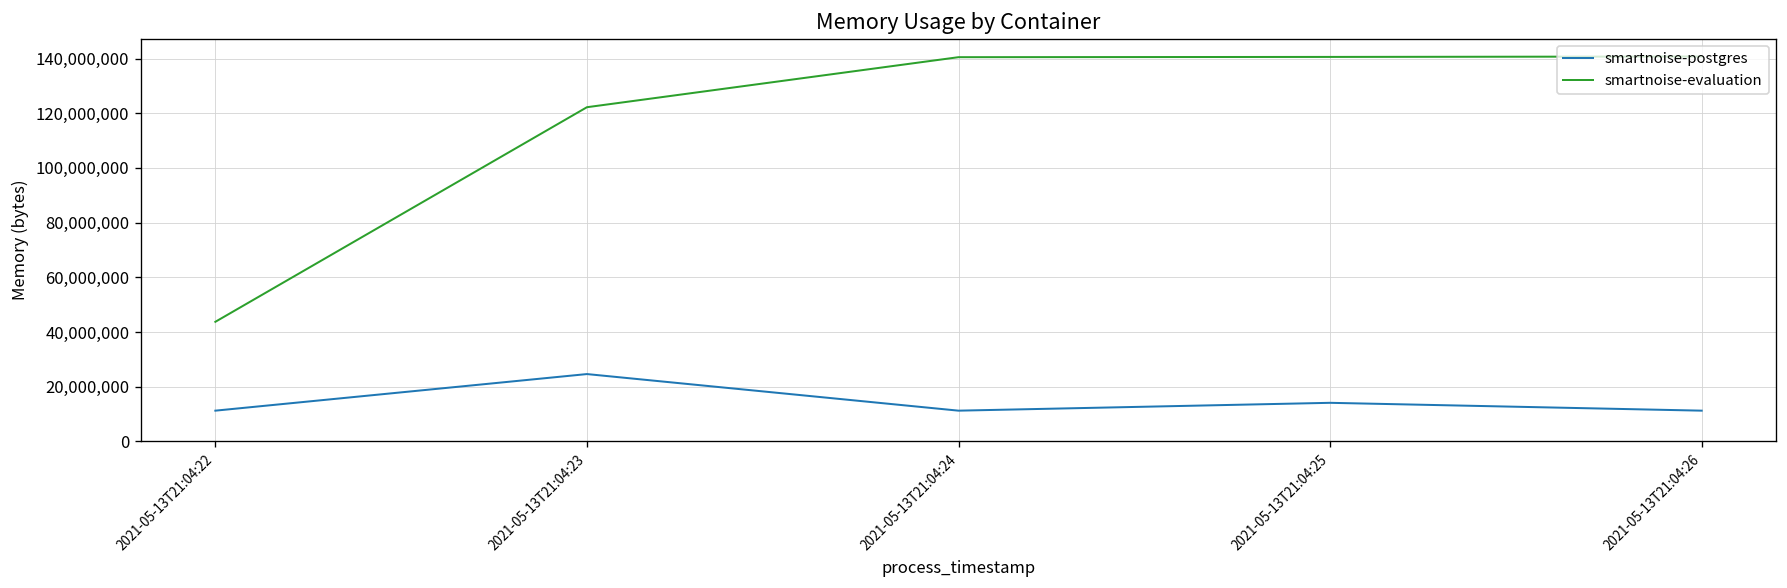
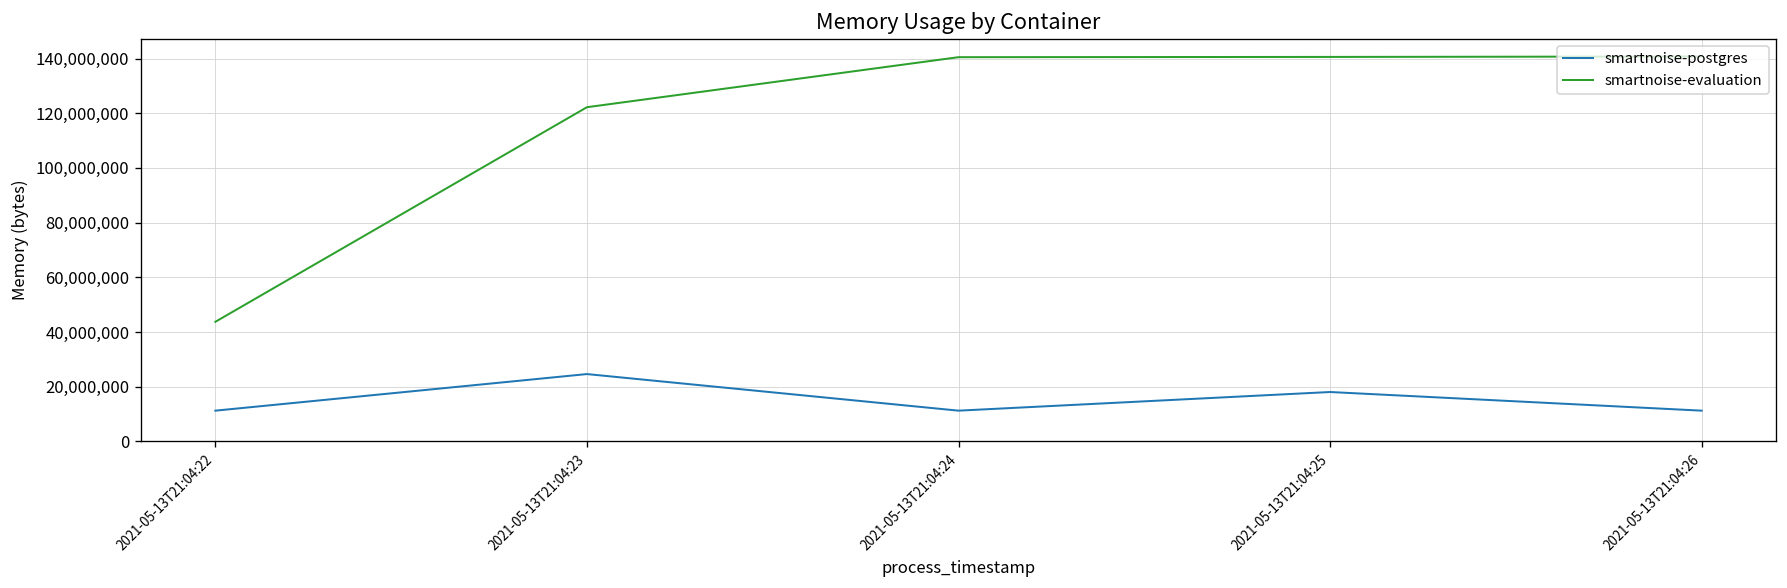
  {
    "smartnoise-postgres": {
      "2021-05-13T21:04:22": "11,000,000",
      "2021-05-13T21:04:23": "25,000,000",
      "2021-05-13T21:04:24": "11,000,000",
-     "2021-05-13T21:04:25": "14,000,000",
+     "2021-05-13T21:04:25": "18,000,000",
      "2021-05-13T21:04:26": "11,000,000"
    },
    "smartnoise-evaluation": {
      "2021-05-13T21:04:22": "44,000,000",
      "2021-05-13T21:04:23": "122,000,000",
      "2021-05-13T21:04:24": "140,000,000",
      "2021-05-13T21:04:25": "141,000,000"
    }
  }
